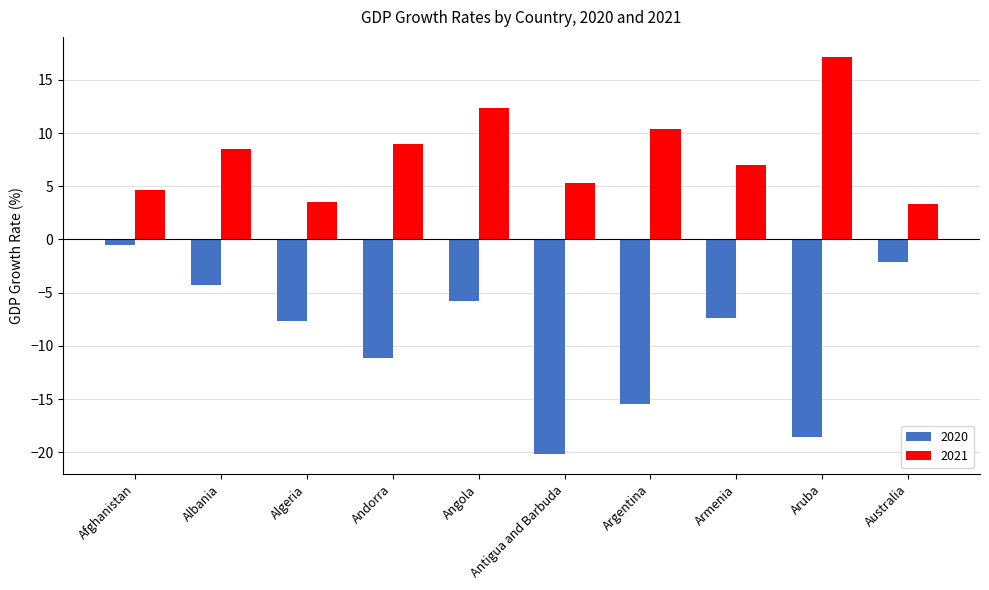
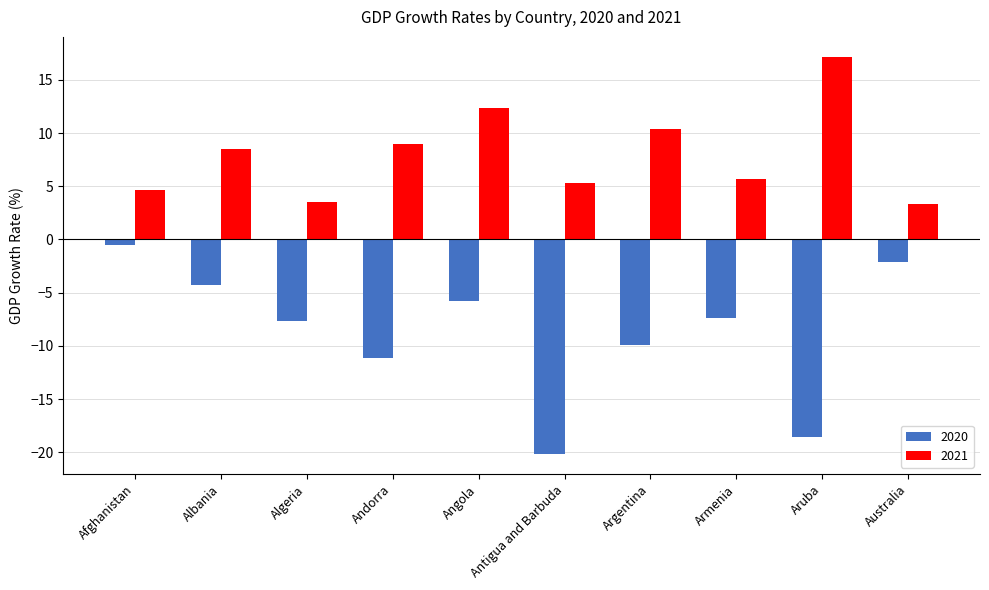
  {
    "2020": {
      "Afghanistan": -0.5,
      "Albania": -4.3,
      "Algeria": -7.7,
      "Andorra": -11.2,
      "Angola": -5.8,
      "Antigua and Barbuda": -20.2,
-     "Argentina": -15.5,
+     "Argentina": -9.9,
      "Armenia": -7.4,
      "Aruba": -18.6,
      "Australia": -2.1
    },
    "2021": {
      "Afghanistan": 4.6,
      "Albania": 8.5,
      "Algeria": 3.5,
      "Andorra": 8.9,
      "Angola": 12.3,
      "Antigua and Barbuda": 5.3,
      "Argentina": 10.4,
-     "Armenia": 7.0,
+     "Armenia": 5.7,
      "Aruba": 17.2,
      "Australia": 3.3
    }
  }
